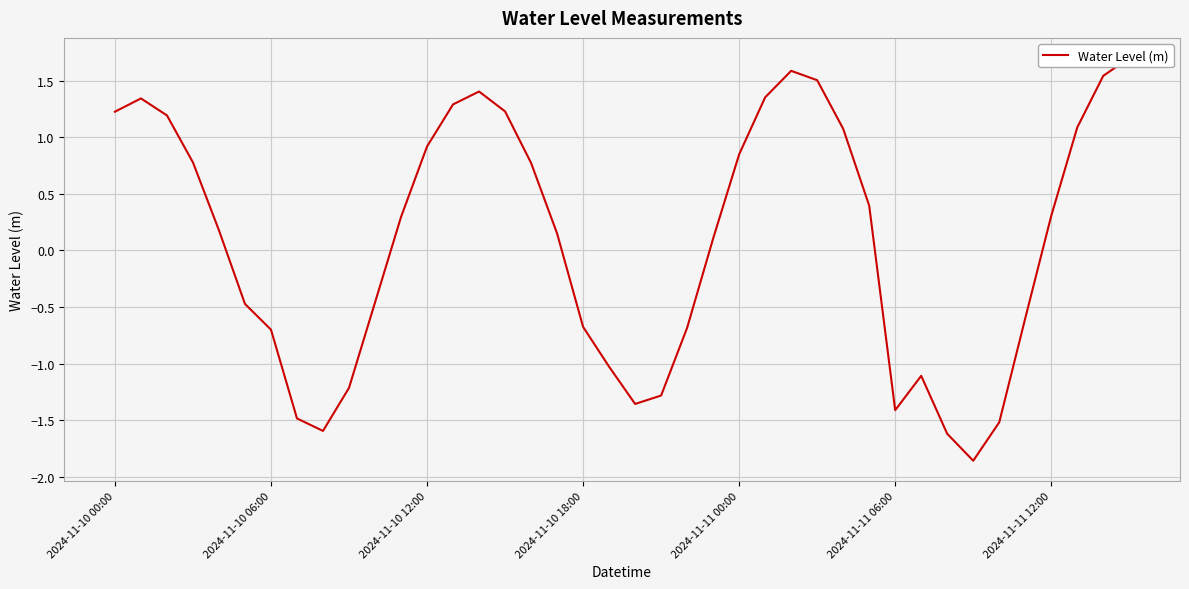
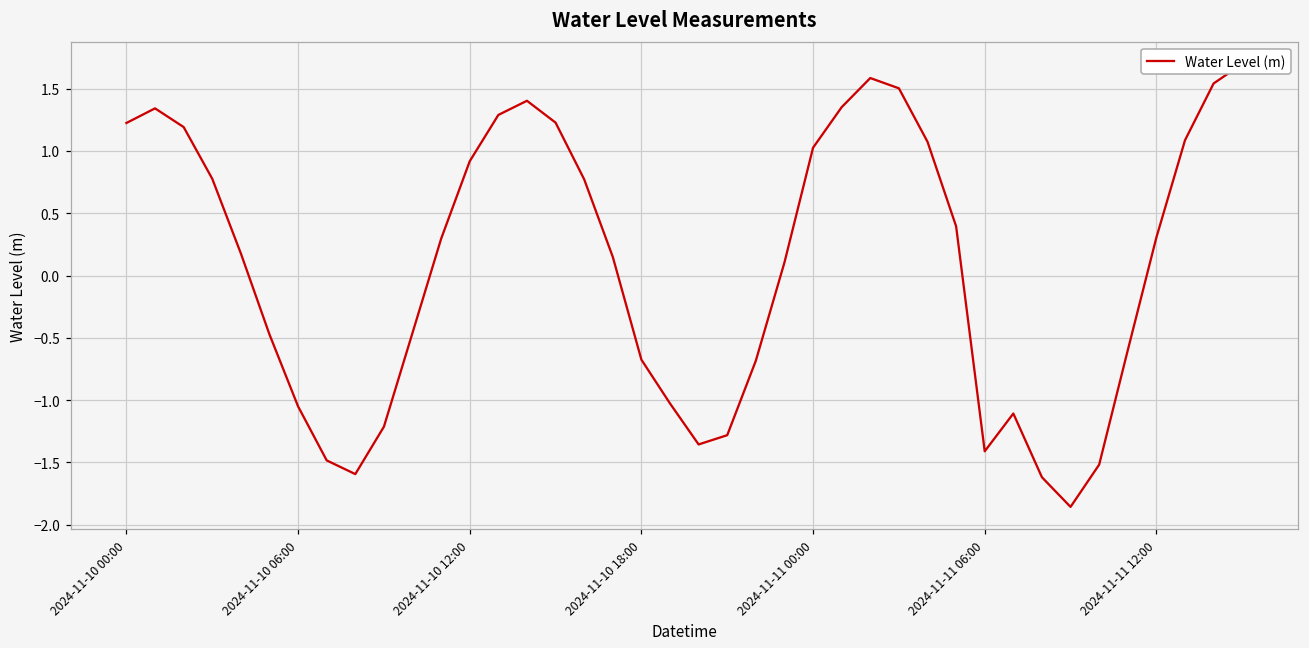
  {
    "2024-11-10 00:00": 1.22,
-   "2024-11-10 06:00": -0.70,
+   "2024-11-10 06:00": -1.05,
    "2024-11-10 12:00": 0.92,
    "2024-11-10 18:00": -0.68,
-   "2024-11-11 00:00": 0.85,
+   "2024-11-11 00:00": 1.03,
    "2024-11-11 06:00": -1.41,
    "2024-11-11 12:00": 0.31
  }
